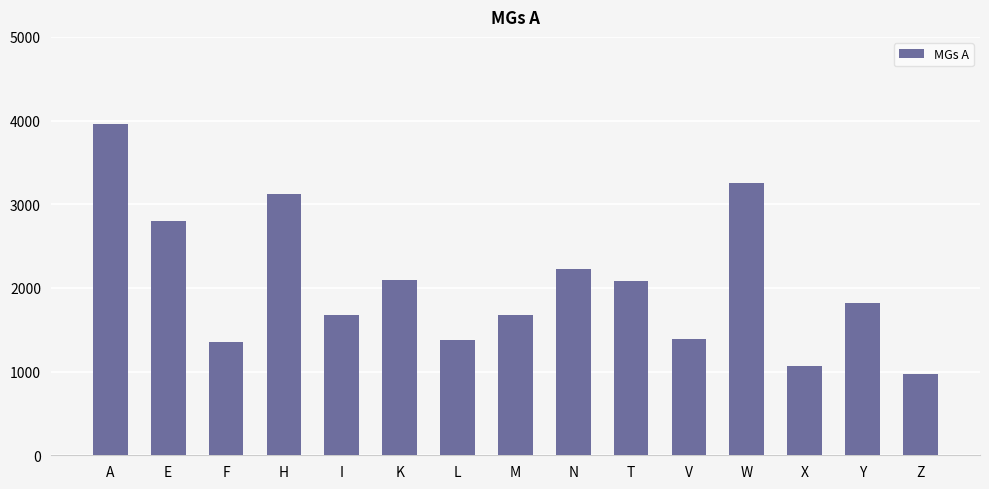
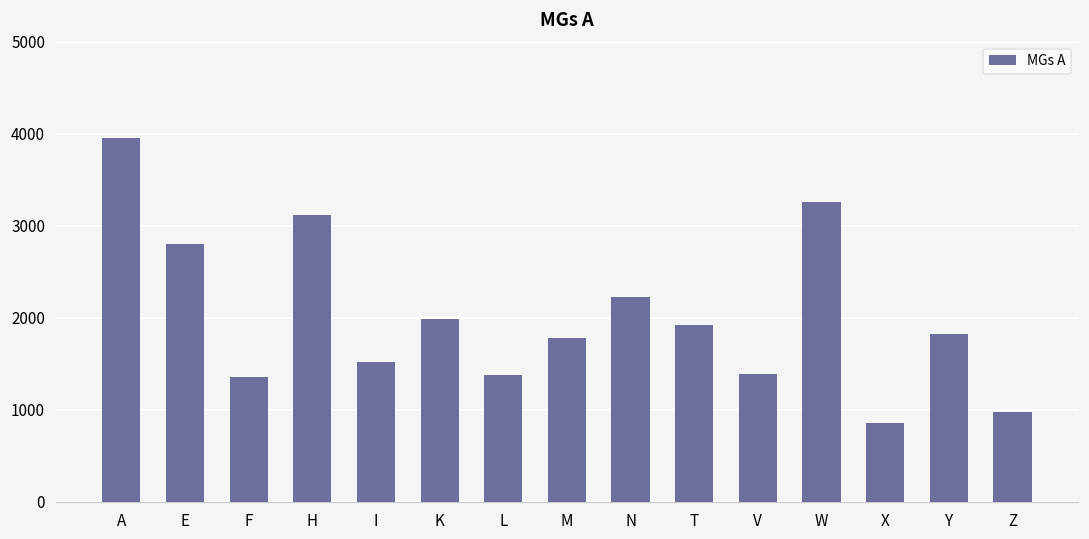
  {
    "A": 4000,
    "E": 2800,
    "F": 1400,
    "H": 3100,
-   "I": 1700,
-   "K": 2100,
+   "I": 1500,
+   "K": 2000,
    "L": 1400,
-   "M": 1700,
+   "M": 1800,
    "N": 2200,
-   "T": 2100,
+   "T": 1900,
    "V": 1400,
    "W": 3300,
-   "X": 1100,
+   "X": 900,
    "Y": 1800,
    "Z": 1000
  }
